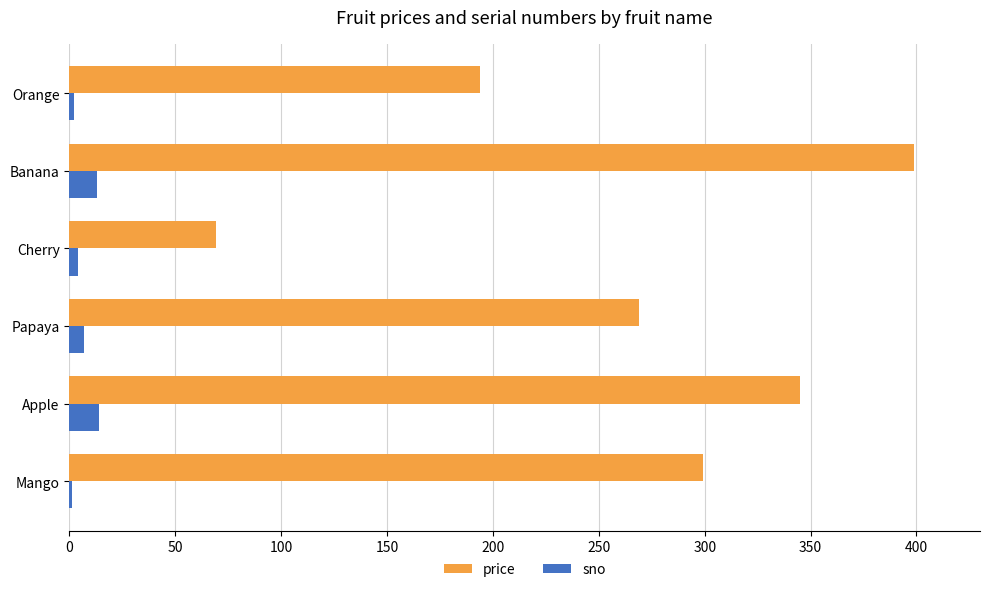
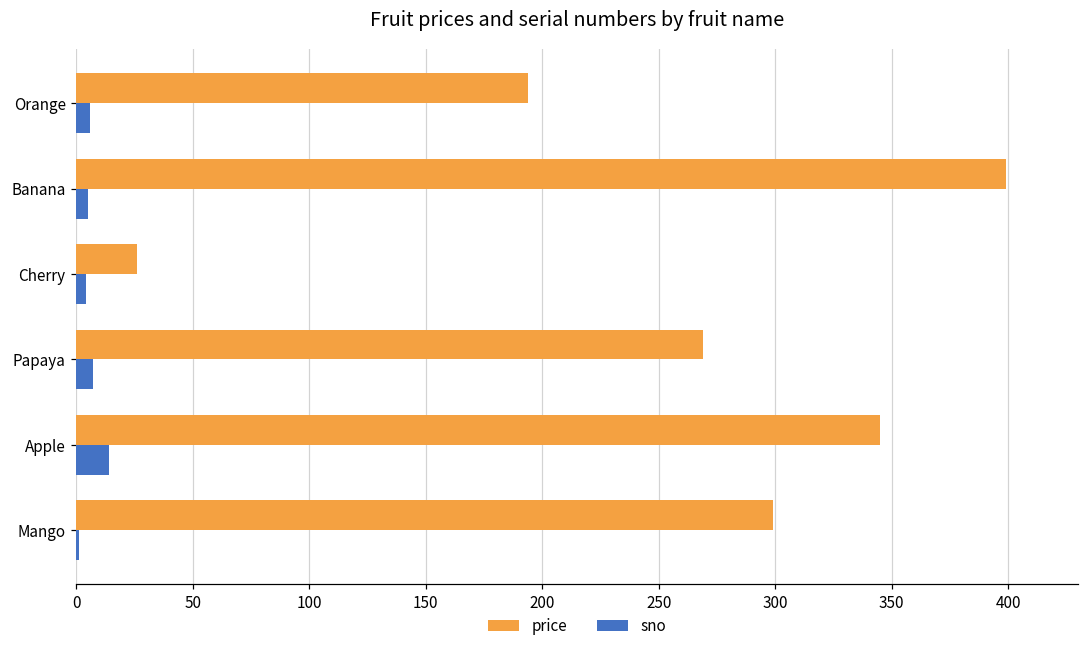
  {
    "price": {
      "Orange": 194,
      "Banana": 399,
-     "Cherry": 69,
+     "Cherry": 26,
      "Papaya": 269,
      "Apple": 345,
      "Mango": 299
    },
    "sno": {
-     "Orange": 2,
-     "Banana": 13,
+     "Orange": 6,
+     "Banana": 5,
      "Cherry": 4,
      "Papaya": 7,
      "Apple": 14
    }
  }
